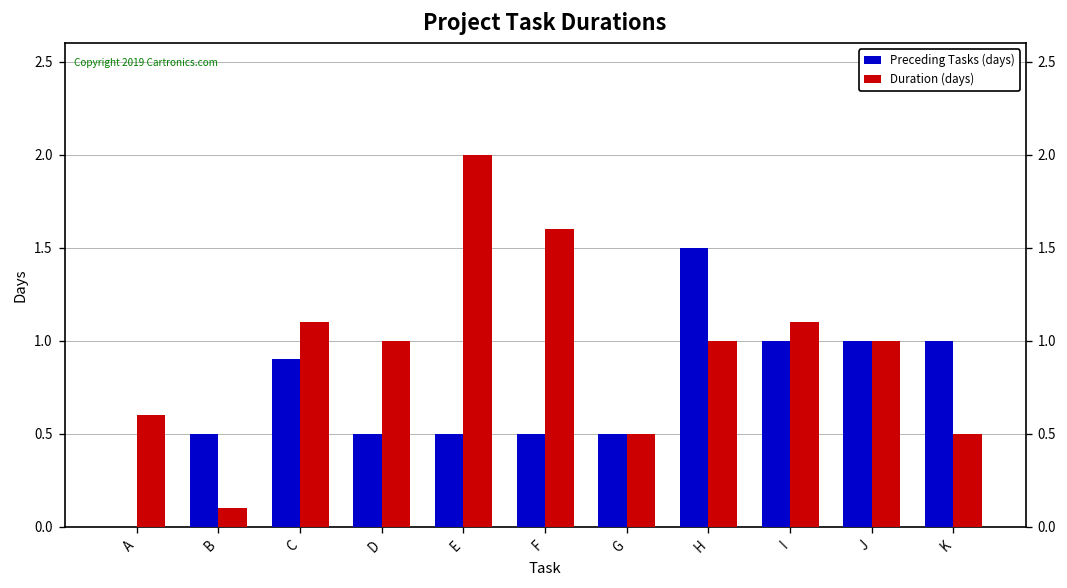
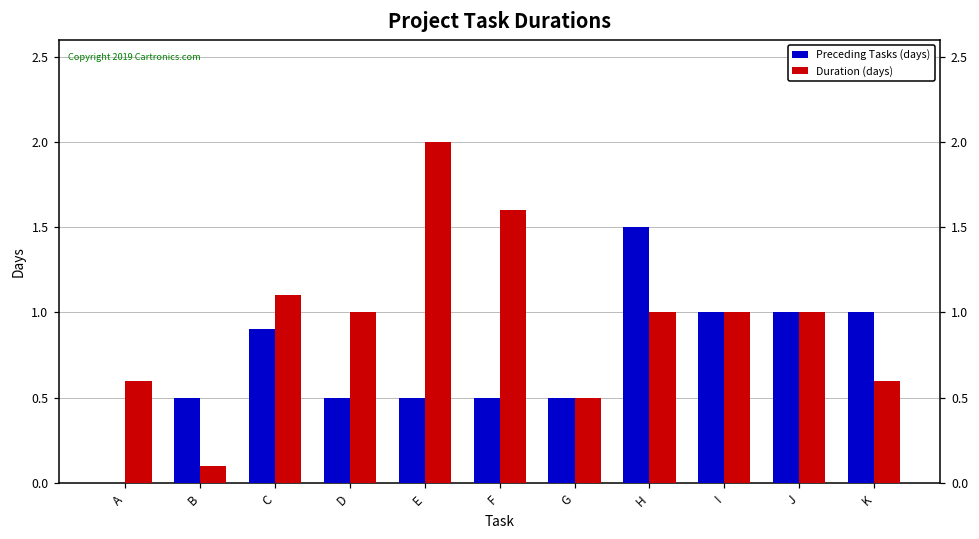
  {
    "Preceding Tasks (days)": {
      "A": 0.0,
      "B": 0.5,
      "C": 0.9,
      "D": 0.5,
      "E": 0.5,
      "F": 0.5,
      "G": 0.5,
      "H": 1.5,
      "I": 1.0,
      "J": 1.0,
      "K": 1.0
    },
    "Duration (days)": {
      "A": 0.6,
      "B": 0.1,
      "C": 1.1,
      "D": 1.0,
      "E": 2.0,
      "F": 1.6,
      "G": 0.5,
      "H": 1.0,
-     "I": 1.1,
+     "I": 1.0,
      "J": 1.0,
-     "K": 0.5
+     "K": 0.6
    }
  }
